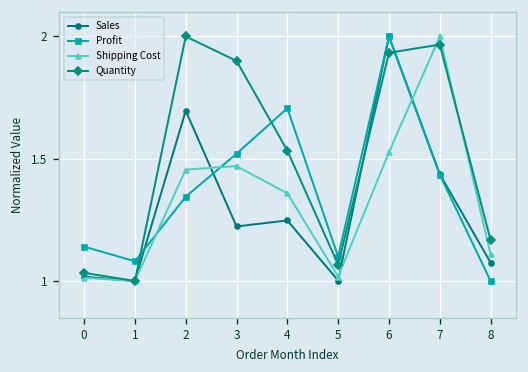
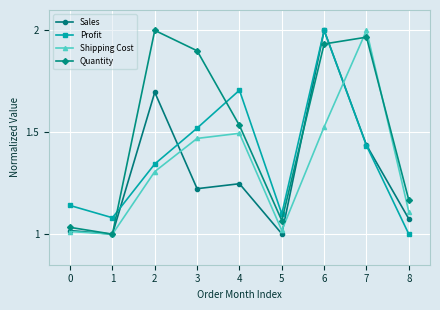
  {
    "Shipping Cost": {
-     "2": 1.46,
+     "2": 1.31,
      "3": 1.47,
-     "4": 1.36,
+     "4": 1.49,
      "5": 1.02,
      "6": 1.53,
      "7": 2.00,
      "8": 1.11
    }
  }
